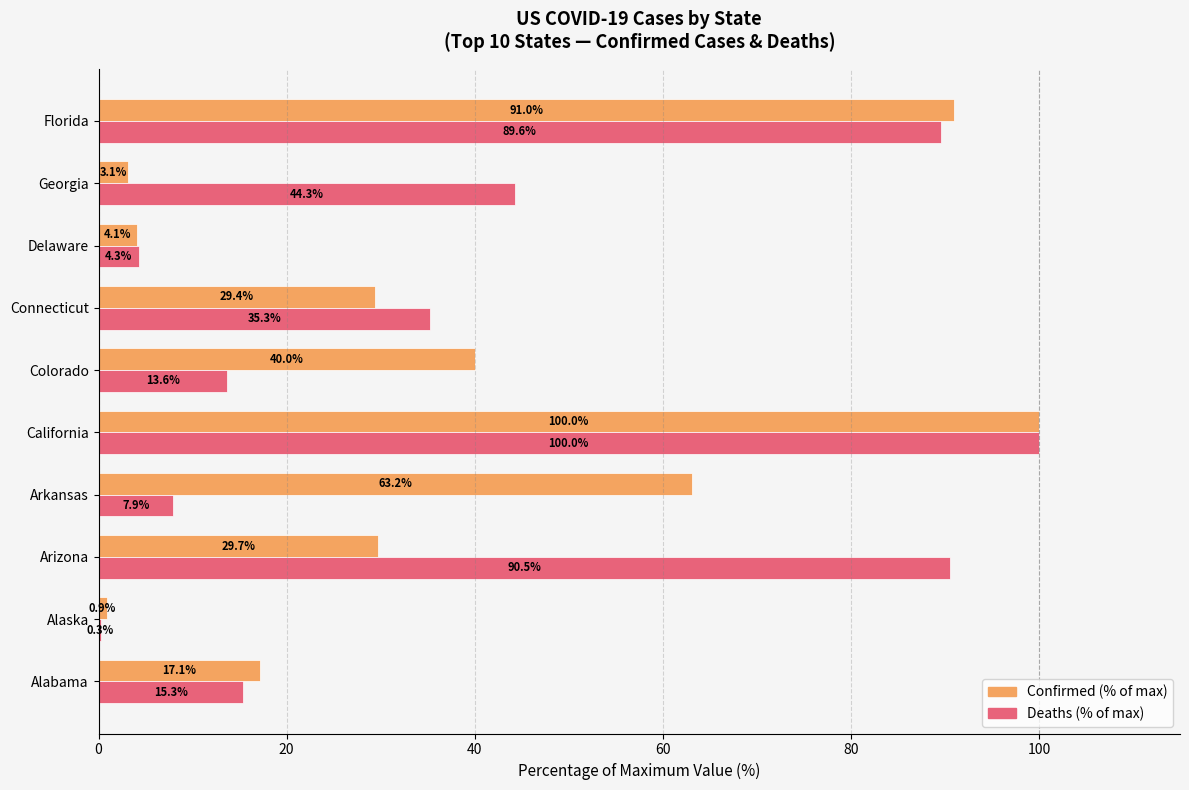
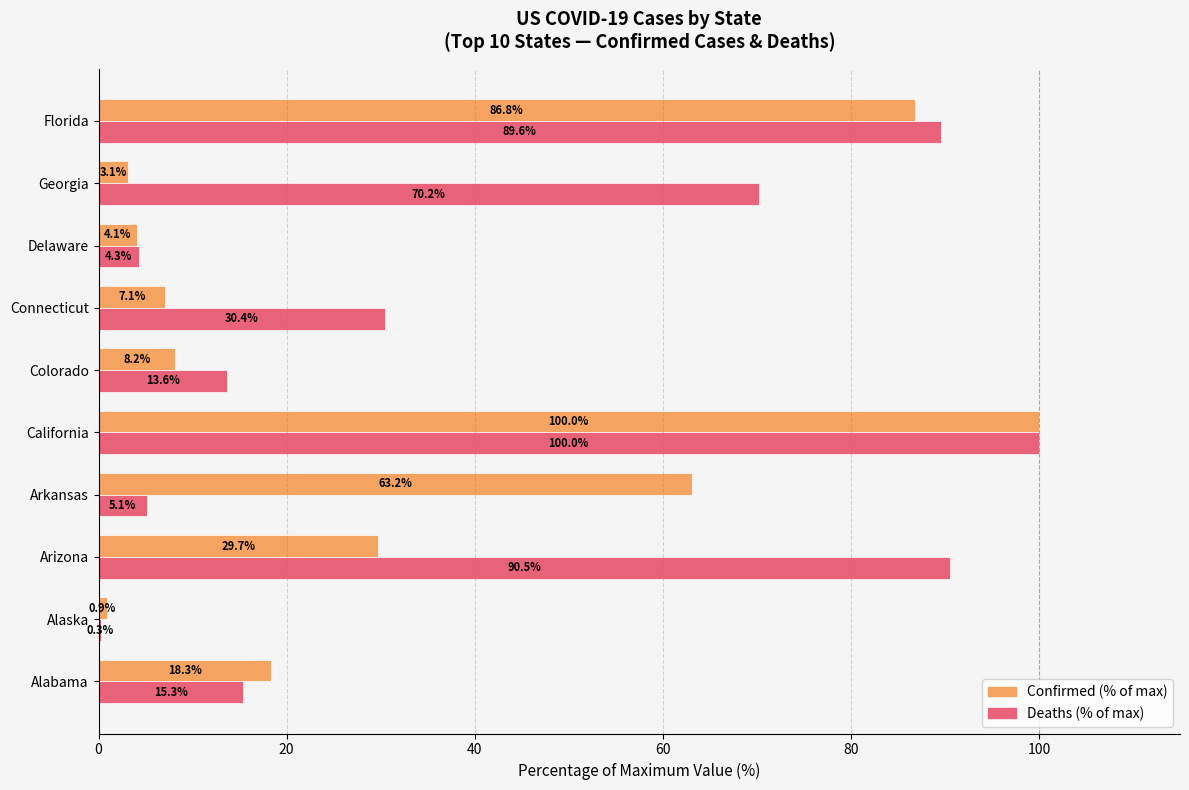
  {
    "Confirmed (% of max)": {
-     "Florida": "91.0%",
+     "Florida": "86.8%",
      "Georgia": "3.1%",
      "Delaware": "4.1%",
-     "Connecticut": "29.4%",
-     "Colorado": "40.0%",
+     "Connecticut": "7.1%",
+     "Colorado": "8.2%",
      "California": "100.0%",
      "Arkansas": "63.2%",
      "Arizona": "29.7%",
      "Alaska": "0.9%",
-     "Alabama": "17.1%"
+     "Alabama": "18.3%"
    },
    "Deaths (% of max)": {
      "Florida": "89.6%",
-     "Georgia": "44.3%",
+     "Georgia": "70.2%",
      "Delaware": "4.3%",
-     "Connecticut": "35.3%",
+     "Connecticut": "30.4%",
      "Colorado": "13.6%",
      "California": "100.0%",
-     "Arkansas": "7.9%",
+     "Arkansas": "5.1%",
      "Arizona": "90.5%",
      "Alaska": "0.3%",
      "Alabama": "15.3%"
    }
  }
